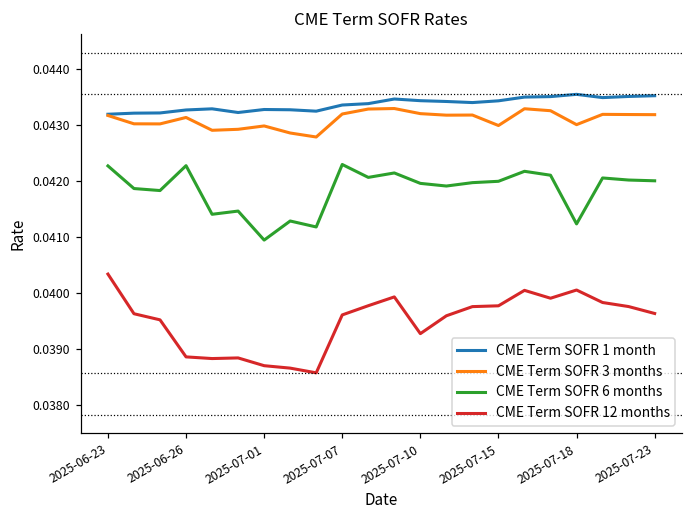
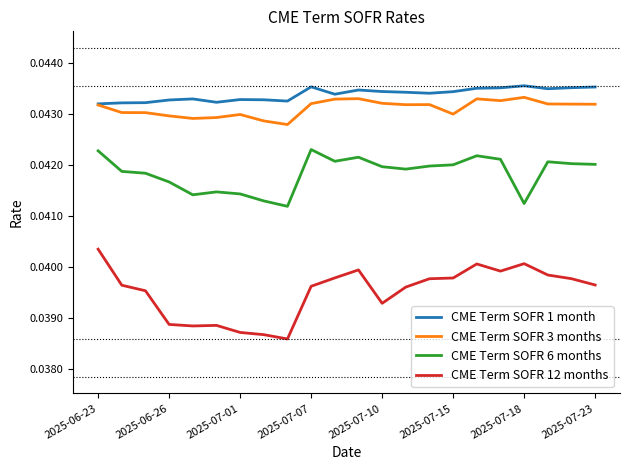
  {
    "CME Term SOFR 1 month": {
      "2025-06-26": 0.0433,
      "2025-07-01": 0.0433,
-     "2025-07-07": 0.0434,
+     "2025-07-07": 0.0435,
      "2025-07-10": 0.0434,
      "2025-07-15": 0.0434,
      "2025-07-18": 0.0435,
      "2025-07-23": 0.0435
    },
    "CME Term SOFR 3 months": {
-     "2025-06-26": 0.0431,
+     "2025-06-26": 0.0430,
      "2025-07-01": 0.0430,
      "2025-07-07": 0.0432,
      "2025-07-10": 0.0432,
      "2025-07-15": 0.0430,
-     "2025-07-18": 0.0430,
+     "2025-07-18": 0.0433,
      "2025-07-23": 0.0432
    },
    "CME Term SOFR 6 months": {
      "2025-06-23": 0.0423,
-     "2025-06-26": 0.0423,
-     "2025-07-01": 0.0409,
+     "2025-06-26": 0.0417,
+     "2025-07-01": 0.0414,
      "2025-07-07": 0.0423,
      "2025-07-10": 0.0420,
      "2025-07-15": 0.0420,
      "2025-07-18": 0.0412,
      "2025-07-23": 0.0420
    },
    "CME Term SOFR 12 months": {
      "2025-06-23": 0.0403,
      "2025-06-26": 0.0389,
      "2025-07-01": 0.0387,
      "2025-07-07": 0.0396,
      "2025-07-10": 0.0393,
      "2025-07-15": 0.0398,
      "2025-07-18": 0.0401,
      "2025-07-23": 0.0396
    }
  }
